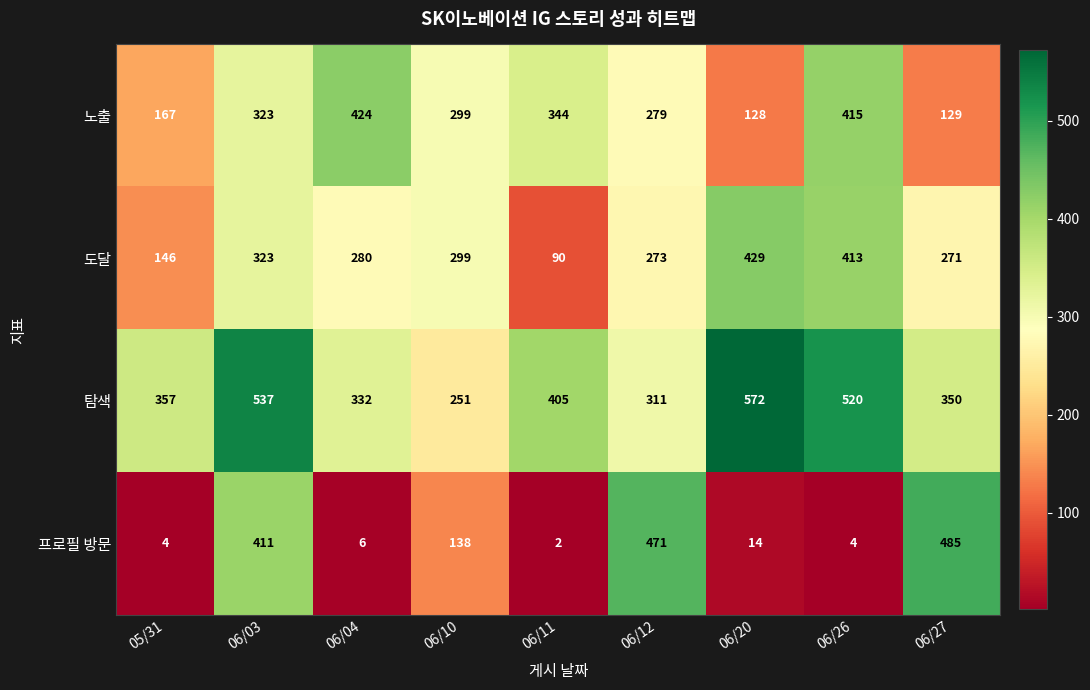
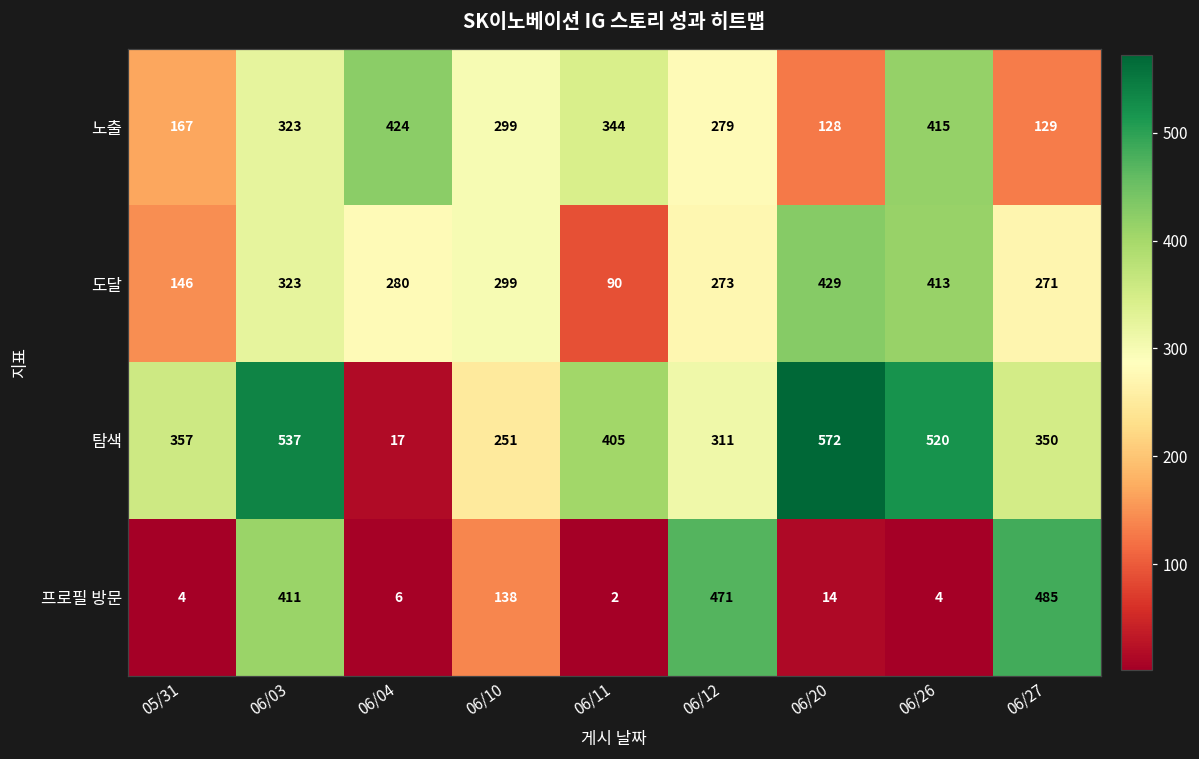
  {
    "노출": {
      "05/31": 167,
      "06/03": 323,
      "06/04": 424,
      "06/10": 299,
      "06/11": 344,
      "06/12": 279,
      "06/20": 128,
      "06/26": 415,
      "06/27": 129
    },
    "도달": {
      "05/31": 146,
      "06/03": 323,
      "06/04": 280,
      "06/10": 299,
      "06/11": 90,
      "06/12": 273,
      "06/20": 429,
      "06/26": 413,
      "06/27": 271
    },
    "탐색": {
      "05/31": 357,
      "06/03": 537,
-     "06/04": 332,
+     "06/04": 17,
      "06/10": 251,
      "06/11": 405,
      "06/12": 311,
      "06/20": 572,
      "06/26": 520,
      "06/27": 350
    },
    "프로필 방문": {
      "05/31": 4,
      "06/03": 411,
      "06/04": 6,
      "06/10": 138,
      "06/11": 2,
      "06/12": 471,
      "06/20": 14,
      "06/26": 4,
      "06/27": 485
    }
  }
